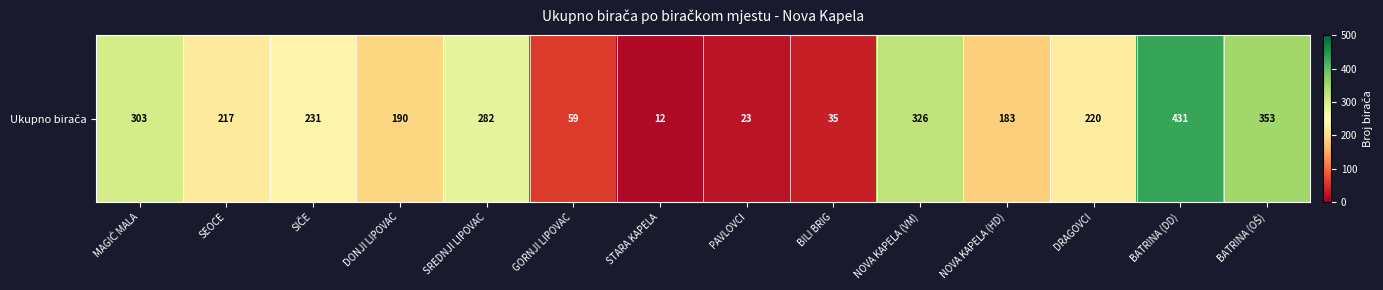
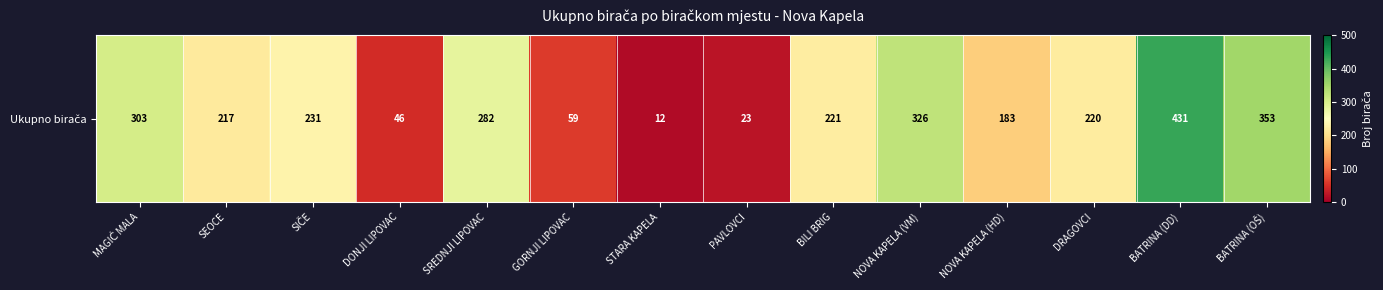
  {
    "Ukupno birača": {
      "MAGIĆ MALA": 303,
      "SEOCE": 217,
      "SIČE": 231,
-     "DONJI LIPOVAC": 190,
+     "DONJI LIPOVAC": 46,
      "SREDNJI LIPOVAC": 282,
      "GORNJI LIPOVAC": 59,
      "STARA KAPELA": 12,
      "PAVLOVCI": 23,
-     "BILI BRIG": 35,
+     "BILI BRIG": 221,
      "NOVA KAPELA (VM)": 326,
      "NOVA KAPELA (HD)": 183,
      "DRAGOVCI": 220,
      "BATRINA (DD)": 431,
      "BATRINA (OŠ)": 353
    }
  }
